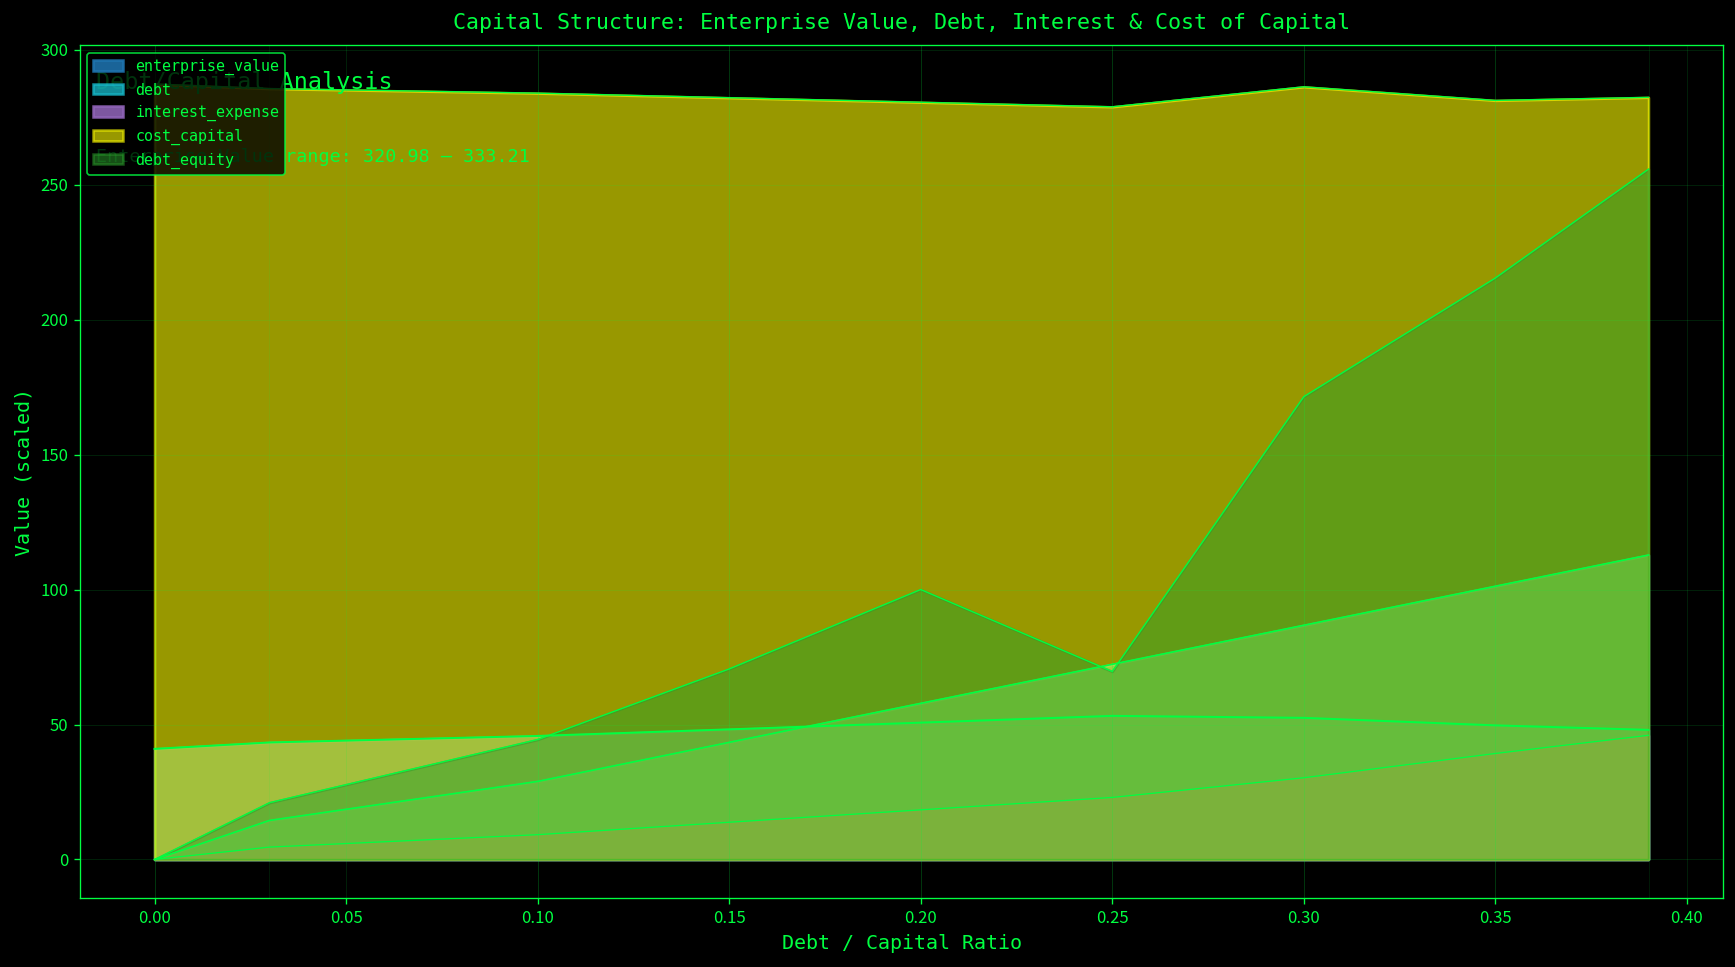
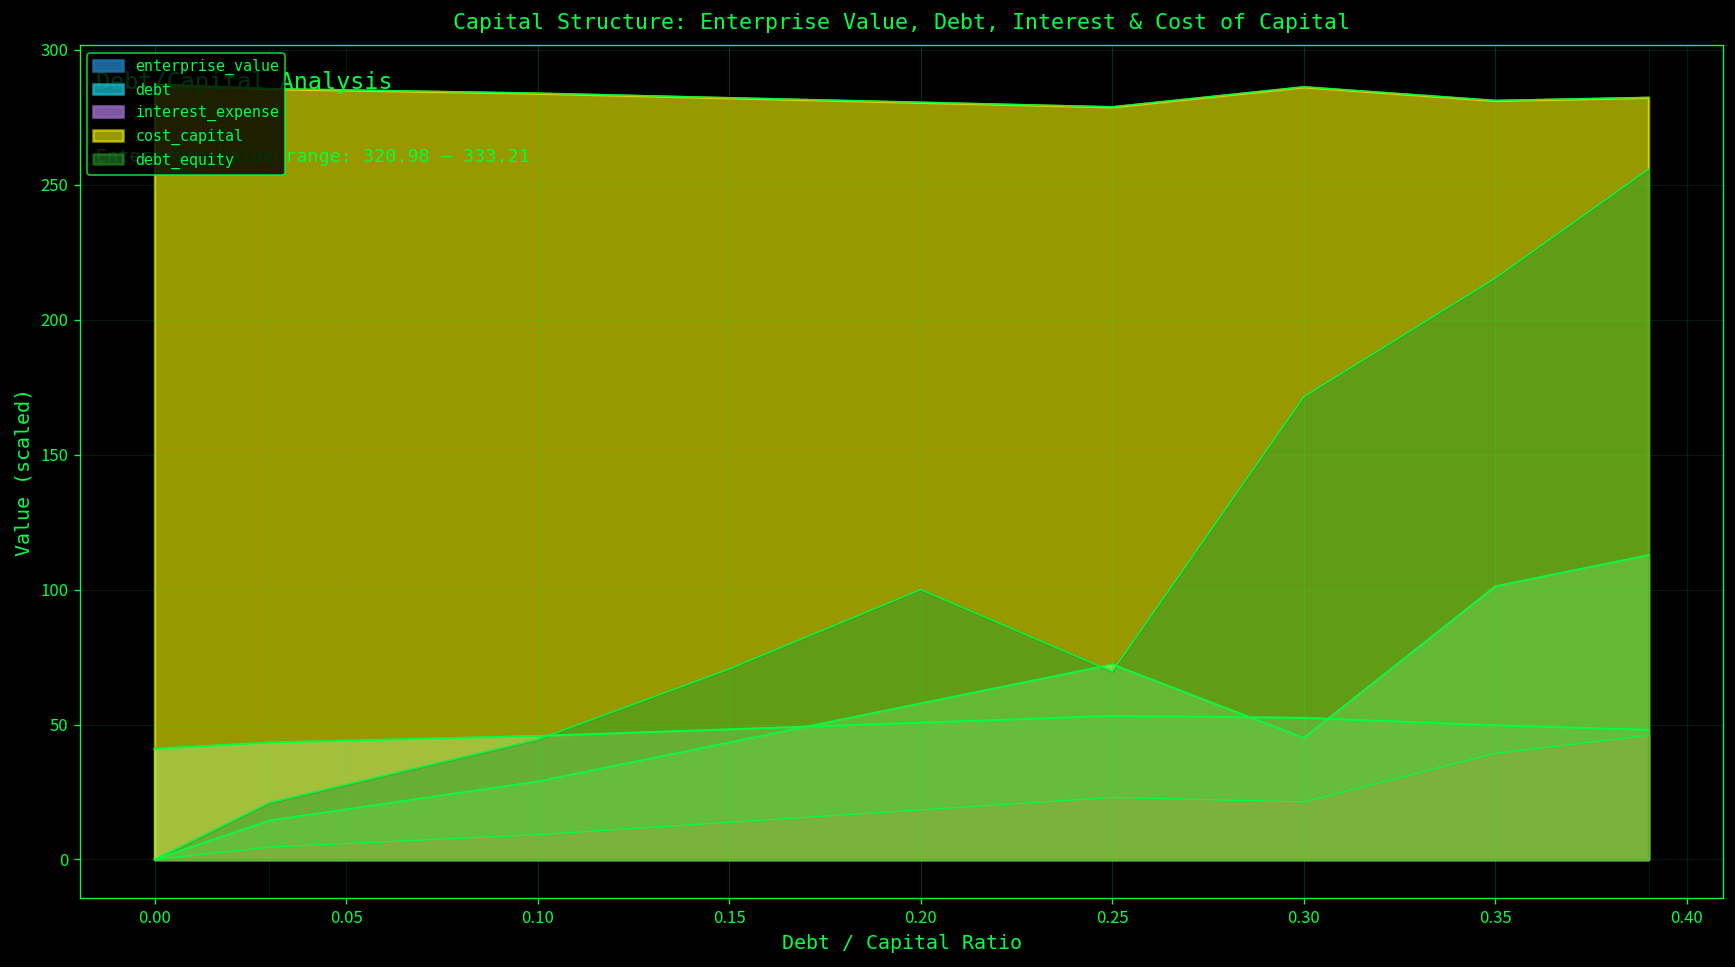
  {
    "enterprise_value": {
      "0.00": 41,
      "0.10": 46,
      "0.15": 48,
      "0.20": 51,
      "0.25": 53,
      "0.30": 52,
      "0.35": 50
    },
    "debt": {
      "0.10": 29,
      "0.15": 43,
      "0.20": 58,
      "0.25": 72,
-     "0.30": 87,
+     "0.30": 45,
      "0.35": 101
    },
    "interest_expense": {
      "0.10": 9,
      "0.15": 14,
      "0.20": 18,
      "0.25": 23,
-     "0.30": 30,
+     "0.30": 21,
      "0.35": 39
    },
    "cost_capital": {
      "0.10": 284,
      "0.15": 282,
      "0.20": 281,
      "0.25": 279,
      "0.30": 286,
      "0.35": 281
    },
    "debt_equity": {
      "0.10": 44,
      "0.15": 71,
      "0.20": 100,
      "0.25": 70,
      "0.30": 171,
      "0.35": 215
    }
  }
